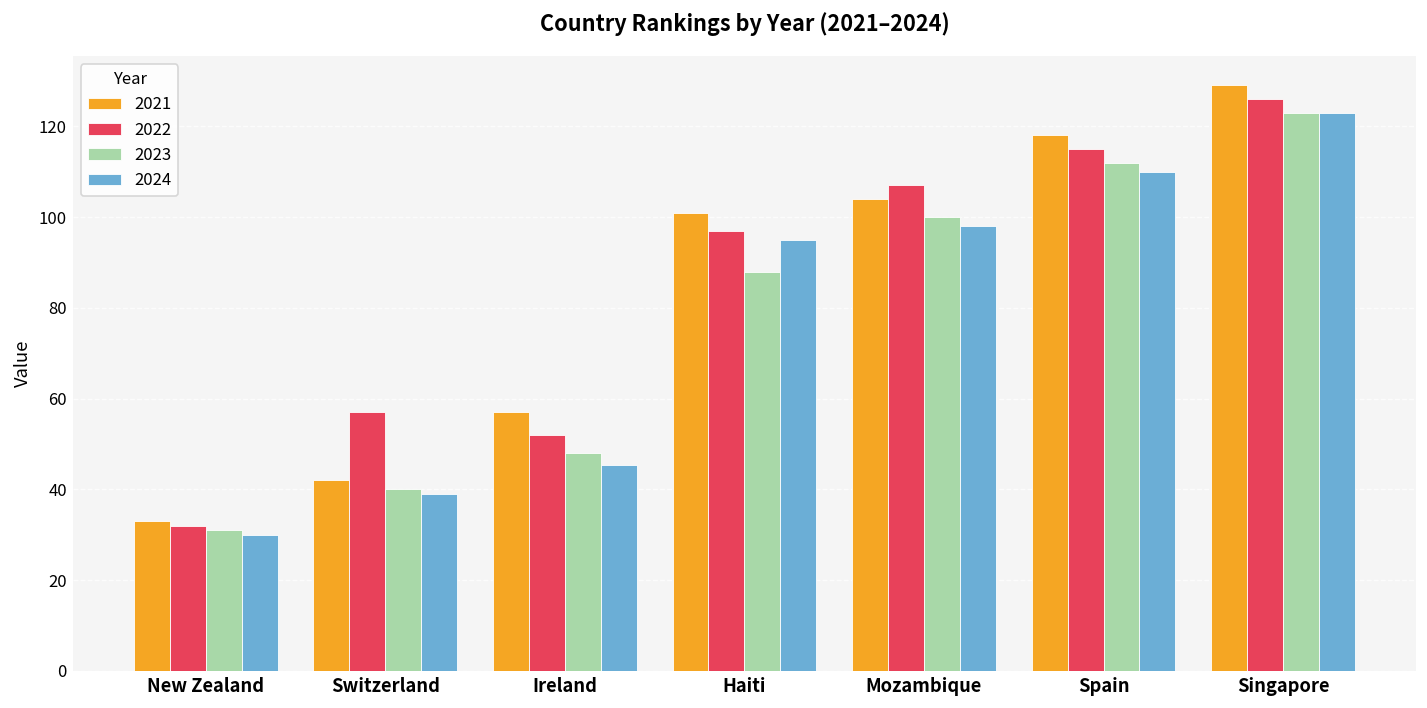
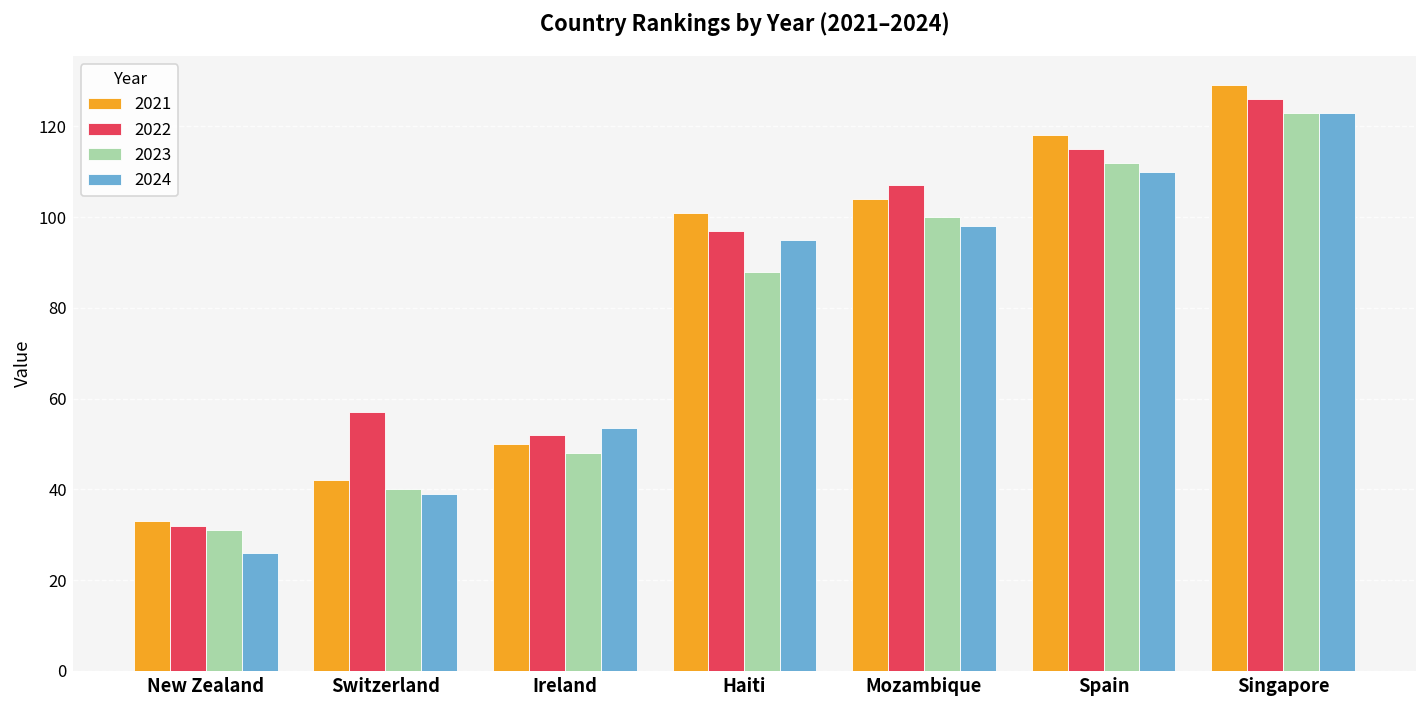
  {
    "2021": {
      "New Zealand": 33,
      "Switzerland": 42,
-     "Ireland": 57,
+     "Ireland": 50,
      "Haiti": 101,
      "Mozambique": 104,
      "Spain": 118,
      "Singapore": 129
    },
    "2022": {
      "New Zealand": 32,
      "Switzerland": 57,
      "Ireland": 52,
      "Haiti": 97,
      "Mozambique": 107,
      "Spain": 115,
      "Singapore": 126
    },
    "2023": {
      "New Zealand": 31,
      "Switzerland": 40,
      "Ireland": 48,
      "Haiti": 88,
      "Mozambique": 100,
      "Spain": 112,
      "Singapore": 123
    },
    "2024": {
-     "New Zealand": 30,
+     "New Zealand": 26,
      "Switzerland": 39,
-     "Ireland": 45,
+     "Ireland": 54,
      "Haiti": 95,
      "Mozambique": 98,
      "Spain": 110,
      "Singapore": 123
    }
  }
